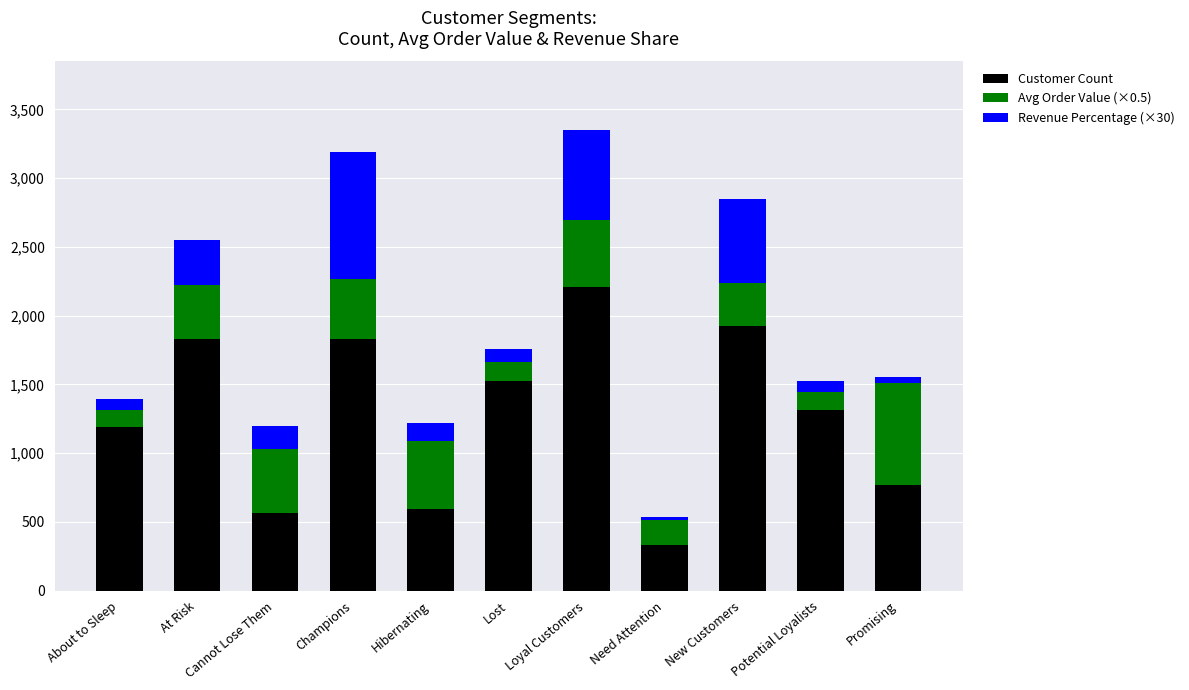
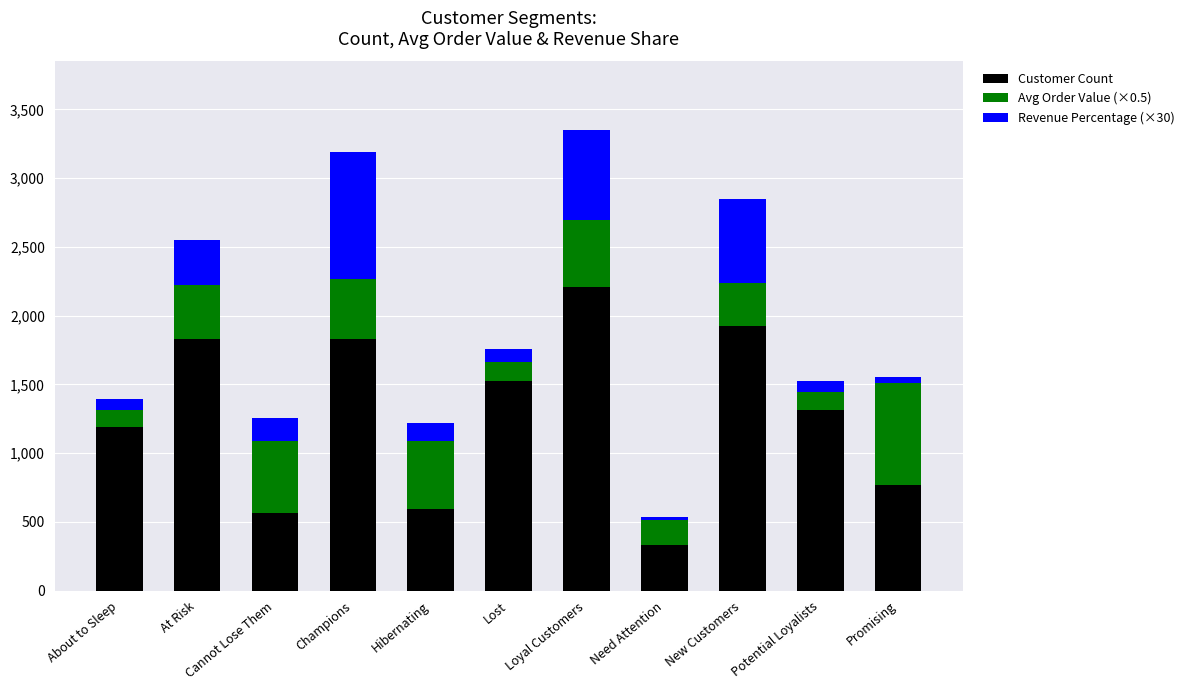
  {
    "Customer Count": {
      "About to Sleep": "1,190",
      "At Risk": "1,830",
      "Cannot Lose Them": "570",
      "Champions": "1,830",
      "Hibernating": "590",
      "Lost": "1,530",
      "Loyal Customers": "2,210",
      "Need Attention": "340",
      "New Customers": "1,930",
      "Potential Loyalists": "1,320",
      "Promising": "770"
    },
    "Avg Order Value (×0.5)": {
      "About to Sleep": "130",
      "At Risk": "390",
-     "Cannot Lose Them": "460",
+     "Cannot Lose Them": "520",
      "Champions": "440",
      "Hibernating": "500",
      "Lost": "140",
      "Loyal Customers": "490",
      "Need Attention": "180",
      "New Customers": "310",
      "Potential Loyalists": "130",
      "Promising": "740"
    },
    "Revenue Percentage (×30)": {
      "About to Sleep": "80",
      "At Risk": "330",
      "Cannot Lose Them": "170",
      "Champions": "930",
      "Hibernating": "130",
      "Lost": "100",
      "Loyal Customers": "650",
      "Need Attention": "30",
      "New Customers": "610",
      "Potential Loyalists": "80",
      "Promising": "50"
    }
  }
